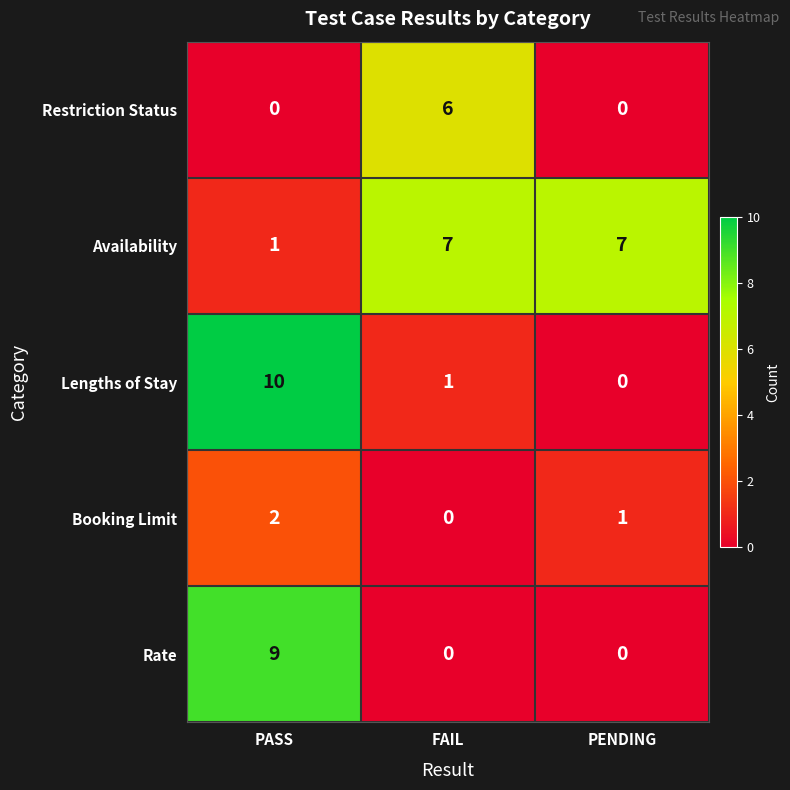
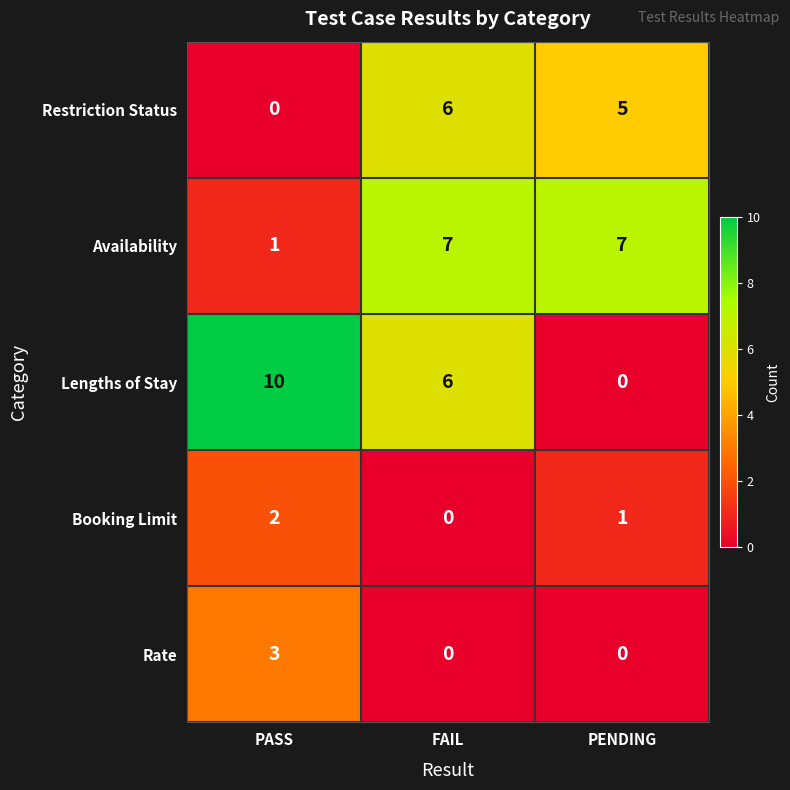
  {
    "Restriction Status": {
      "PASS": 0,
      "FAIL": 6,
-     "PENDING": 0
+     "PENDING": 5
    },
    "Availability": {
      "PASS": 1,
      "FAIL": 7,
      "PENDING": 7
    },
    "Lengths of Stay": {
      "PASS": 10,
-     "FAIL": 1,
+     "FAIL": 6,
      "PENDING": 0
    },
    "Booking Limit": {
      "PASS": 2,
      "FAIL": 0,
      "PENDING": 1
    },
    "Rate": {
-     "PASS": 9,
+     "PASS": 3,
      "FAIL": 0,
      "PENDING": 0
    }
  }
